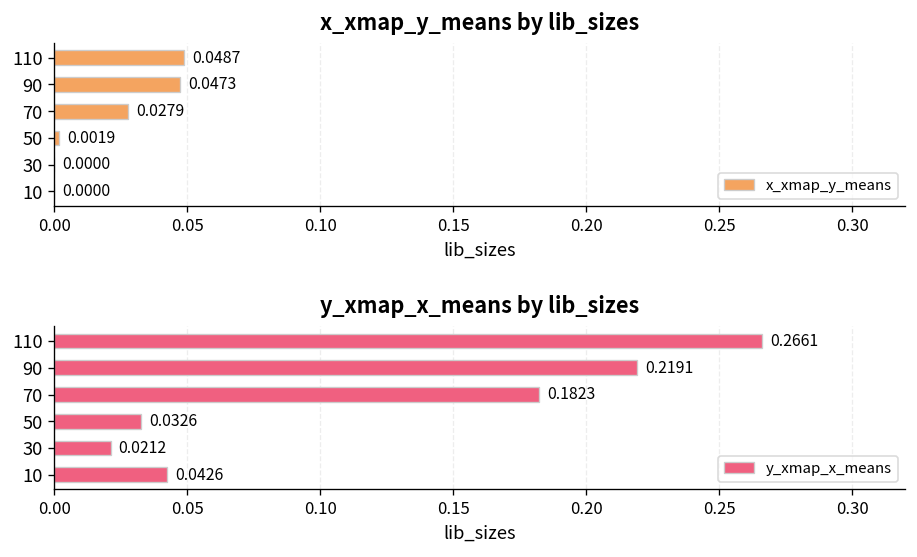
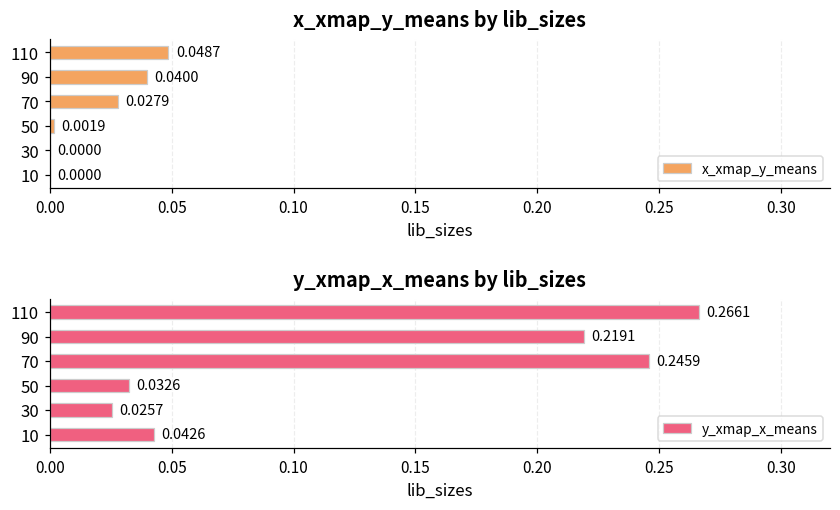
  {
    "x_xmap_y_means by lib_sizes": {
      "110": 0.0487,
-     "90": 0.0473,
+     "90": 0.0400,
      "70": 0.0279,
      "50": 0.0019,
      "30": 0.0000,
      "10": 0.0000
    },
    "y_xmap_x_means by lib_sizes": {
      "110": 0.2661,
      "90": 0.2191,
-     "70": 0.1823,
+     "70": 0.2459,
      "50": 0.0326,
-     "30": 0.0212,
+     "30": 0.0257,
      "10": 0.0426
    }
  }
